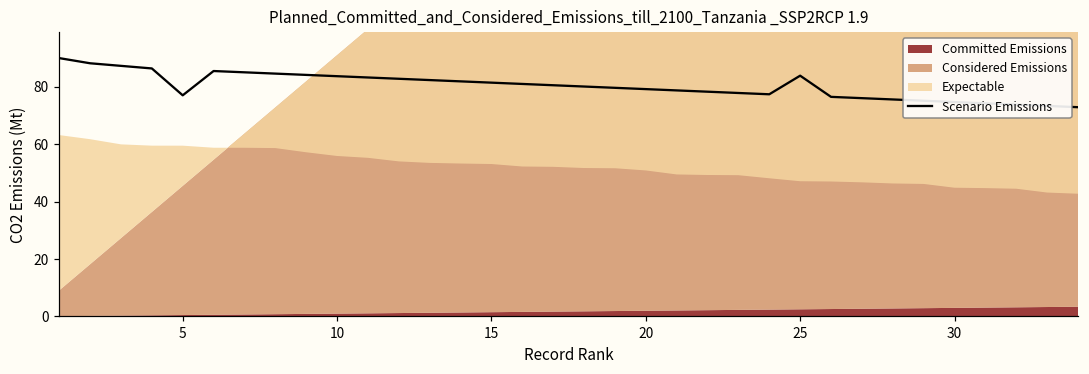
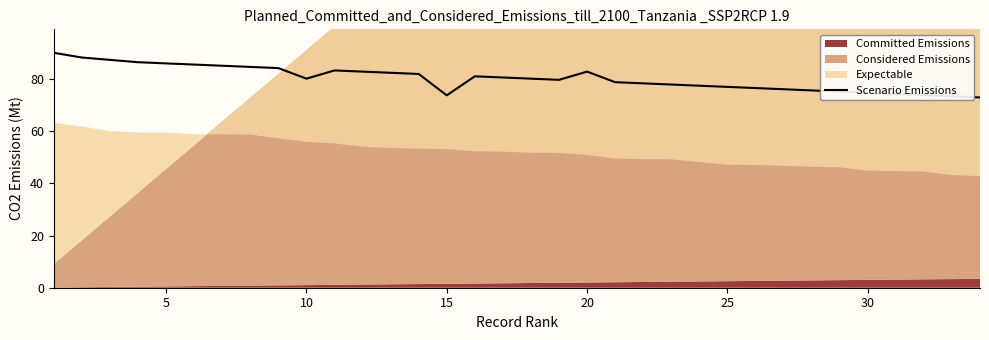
  {
    "Scenario Emissions": {
-     "5": 77,
-     "10": 84,
-     "15": 81,
-     "20": 79,
-     "25": 84
+     "5": 86,
+     "10": 80,
+     "15": 74,
+     "20": 83,
+     "25": 77
    },
    "Committed Emissions": {
      "10": 1,
      "15": 2,
      "20": 2,
      "25": 3,
      "30": 3
    },
    "Considered Emissions": {
      "5": 45
    },
    "Expectable": {
      "5": 14
    }
  }
